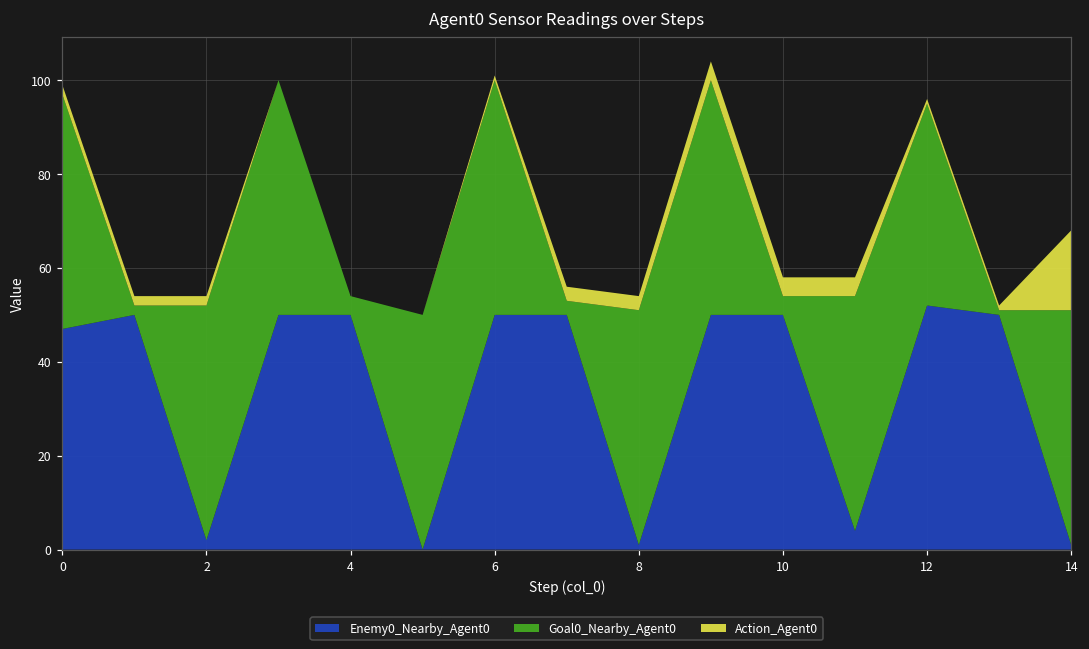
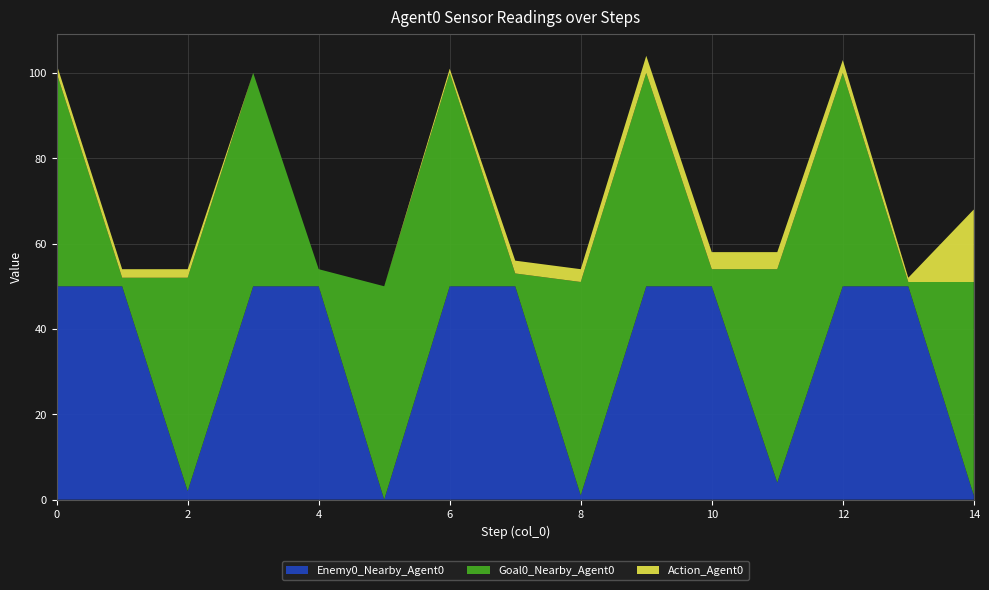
  {
    "Enemy0_Nearby_Agent0": {
-     "0": 47,
+     "0": 50,
      "2": 2,
      "4": 50,
      "6": 50,
      "8": 1,
      "10": 50,
-     "12": 52,
+     "12": 50,
      "14": 1
    },
    "Goal0_Nearby_Agent0": {
      "0": 50,
      "2": 50,
      "6": 50,
      "8": 50,
      "10": 4,
-     "12": 43,
+     "12": 50,
      "14": 50
    },
    "Action_Agent0": {
      "0": 2,
      "2": 2,
      "6": 1,
      "8": 3,
      "10": 4,
-     "12": 1,
+     "12": 3,
      "14": 17
    }
  }
